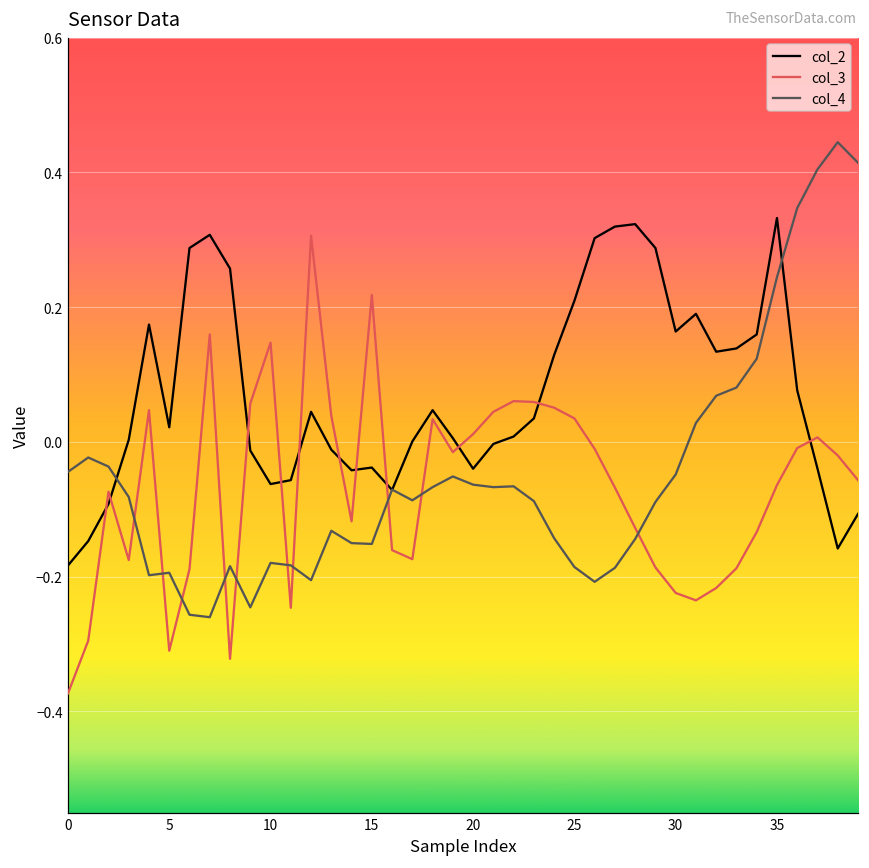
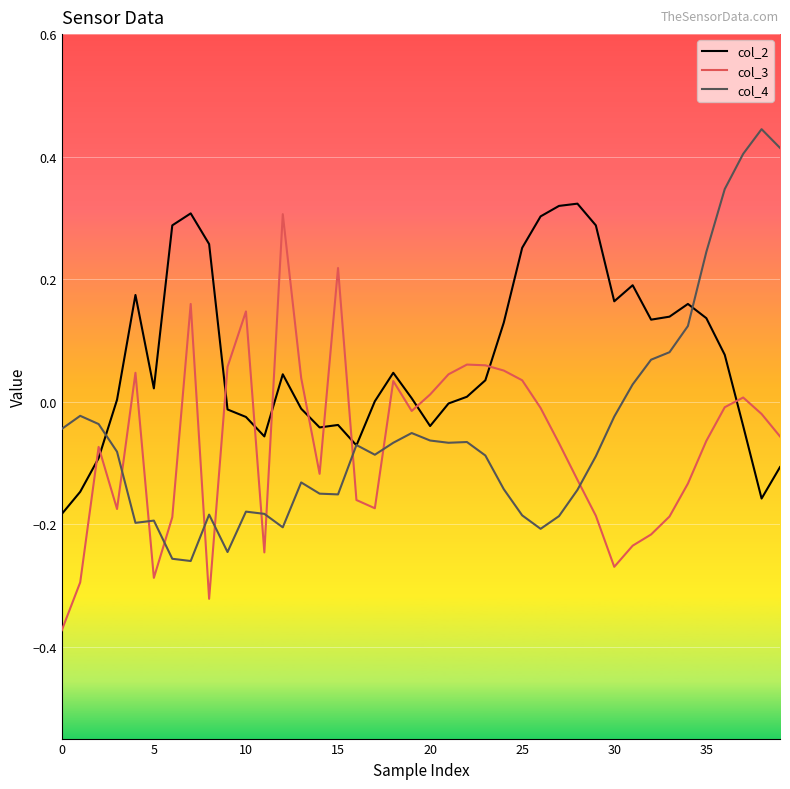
  {
    "col_2": {
      "0": -0.18,
      "5": 0.02,
-     "10": -0.06,
+     "10": -0.02,
      "15": -0.04,
      "20": -0.04,
-     "25": 0.21,
+     "25": 0.25,
      "30": 0.16,
-     "35": 0.33
+     "35": 0.14
    },
    "col_3": {
      "0": -0.37,
-     "5": -0.31,
+     "5": -0.29,
      "10": 0.15,
      "15": 0.22,
      "20": 0.01,
      "25": 0.03,
-     "30": -0.22,
+     "30": -0.27,
      "35": -0.06
    },
    "col_4": {
      "0": -0.04,
      "5": -0.19,
      "10": -0.18,
      "15": -0.15,
      "20": -0.06,
      "25": -0.19,
-     "30": -0.05,
+     "30": -0.02,
      "35": 0.24
    }
  }
